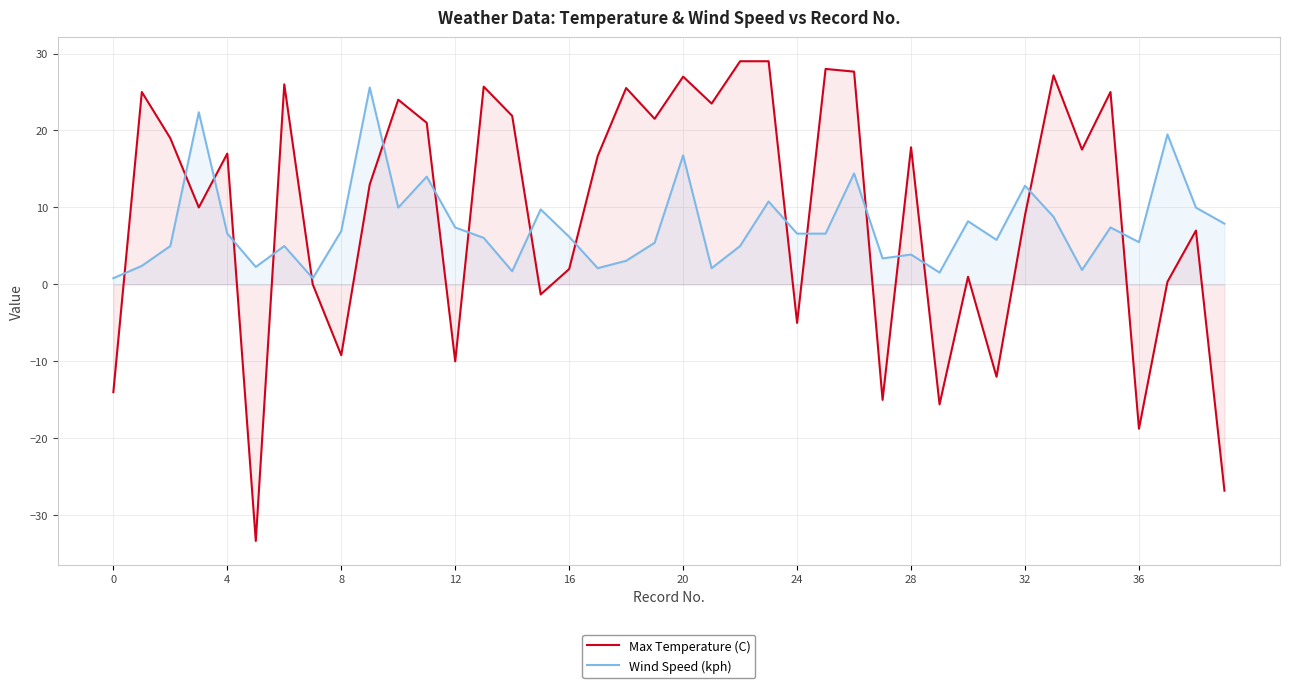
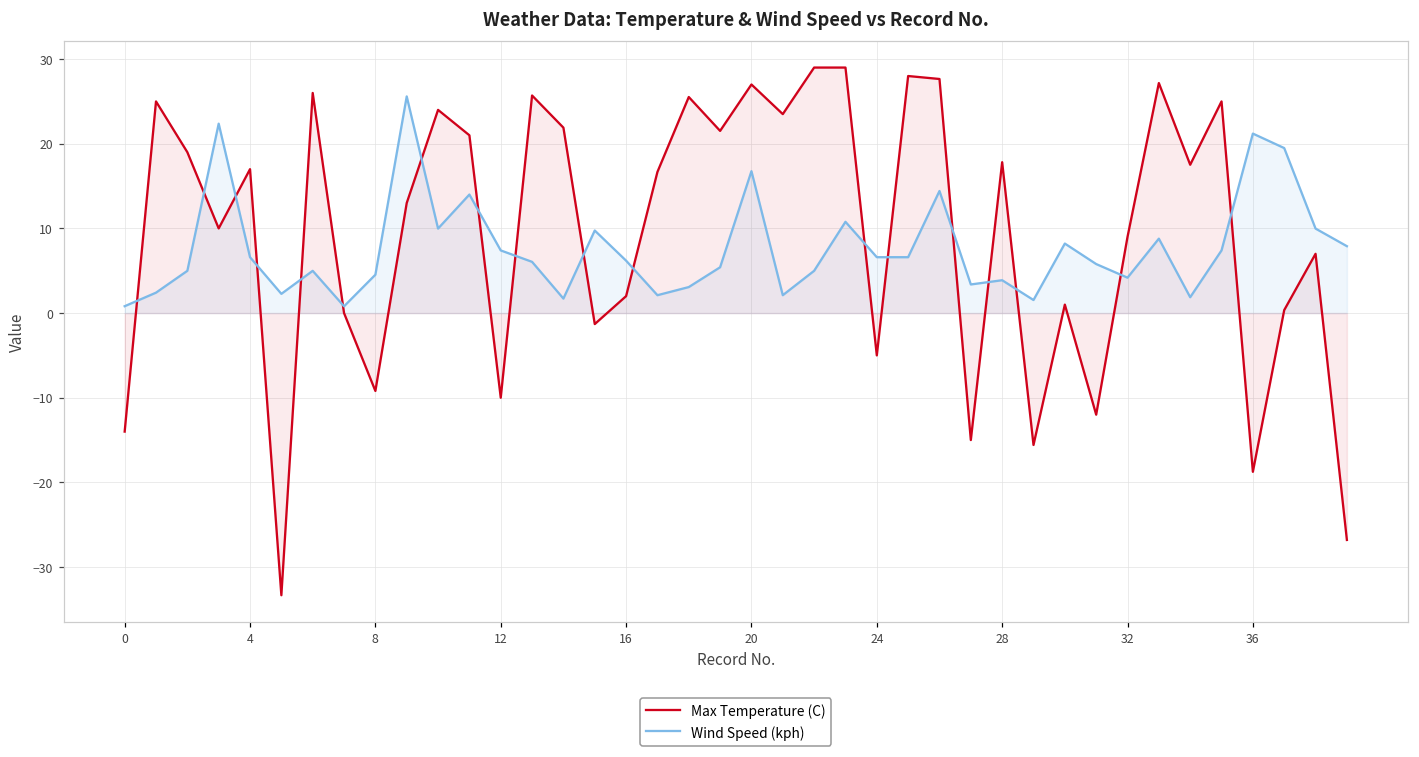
  {
    "Wind Speed (kph)": {
      "0": 1,
      "4": 7,
-     "8": 7,
+     "8": 5,
      "12": 7,
      "16": 6,
      "20": 17,
      "24": 7,
      "28": 4,
-     "32": 13,
-     "36": 5
+     "32": 4,
+     "36": 21
    }
  }
